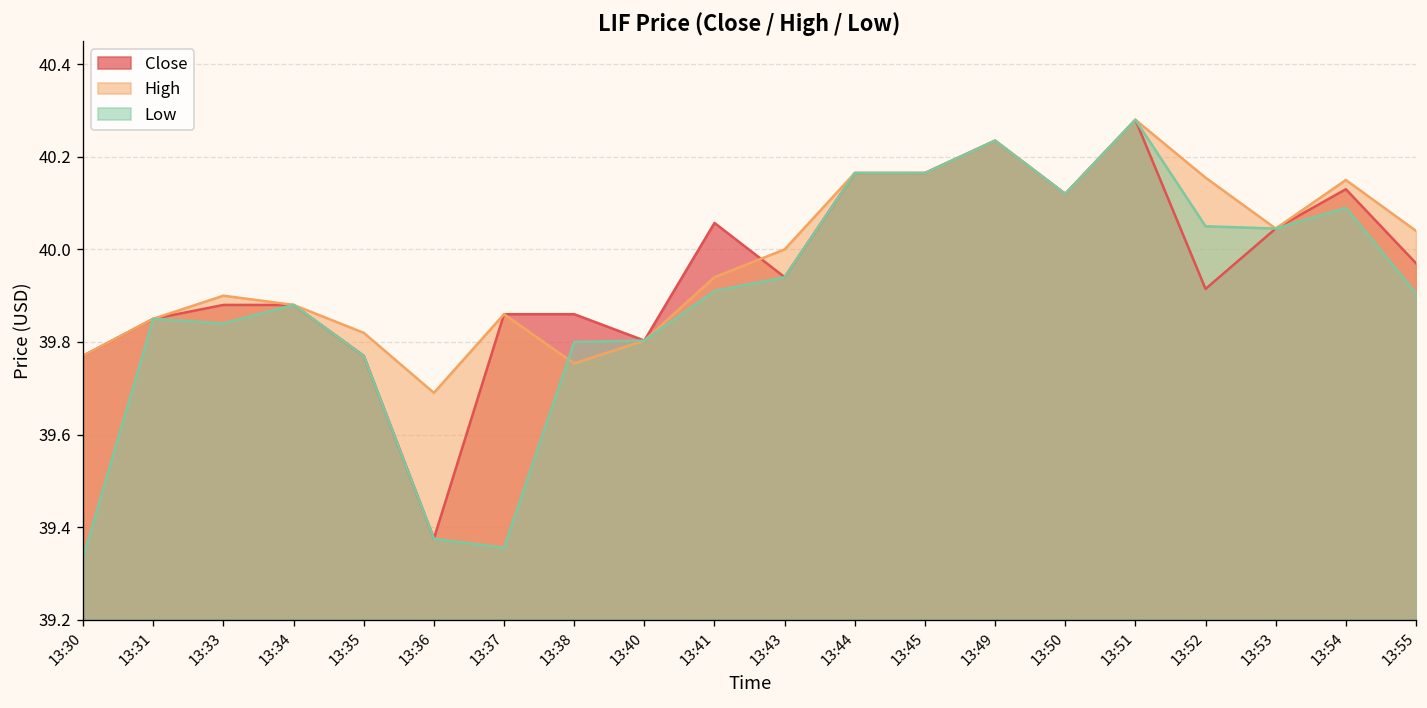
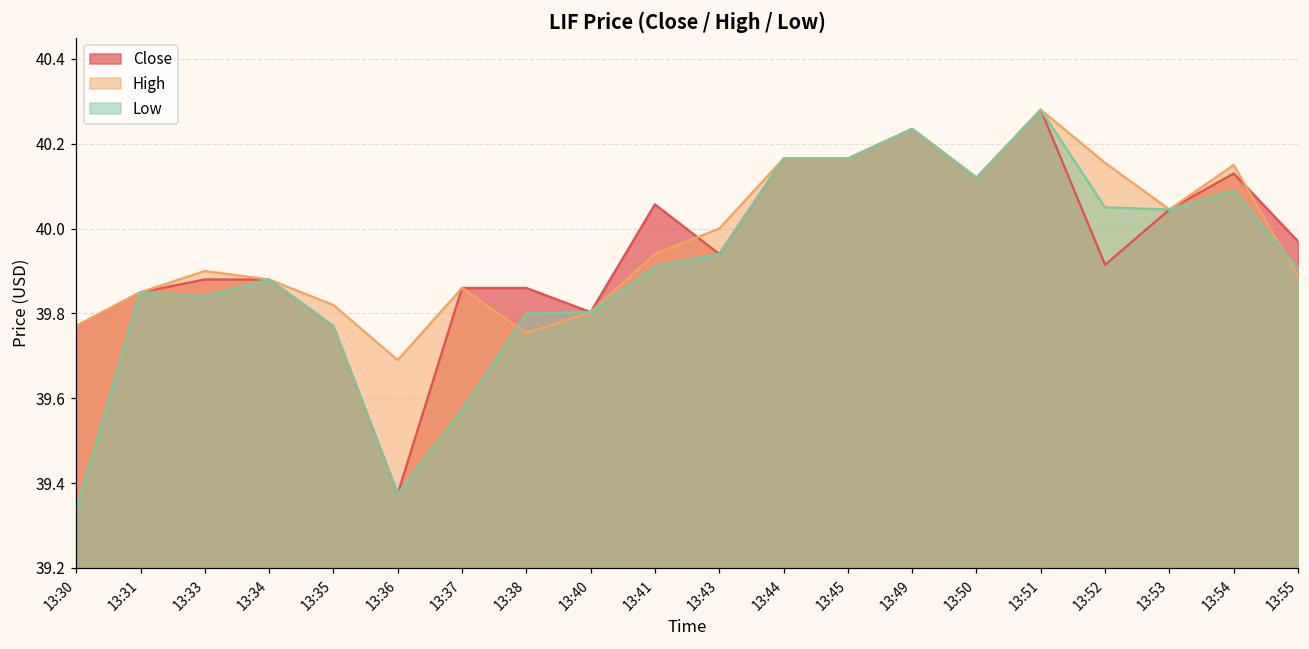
  {
    "Close": {
      "13:33": 39.88,
      "13:38": 39.86,
      "13:41": 40.06,
      "13:52": 39.91,
      "13:54": 40.13,
      "13:55": 39.97
    },
    "High": {
      "13:33": 39.90,
      "13:35": 39.82,
      "13:36": 39.69,
      "13:38": 39.75,
      "13:41": 39.94,
      "13:43": 40.00,
      "13:52": 40.15,
      "13:54": 40.15,
-     "13:55": 40.04
+     "13:55": 39.89
    },
    "Low": {
      "13:30": 39.33,
      "13:33": 39.84,
-     "13:37": 39.36,
+     "13:37": 39.57,
      "13:38": 39.80,
      "13:41": 39.91,
      "13:52": 40.05,
      "13:54": 40.09,
      "13:55": 39.90
    }
  }
